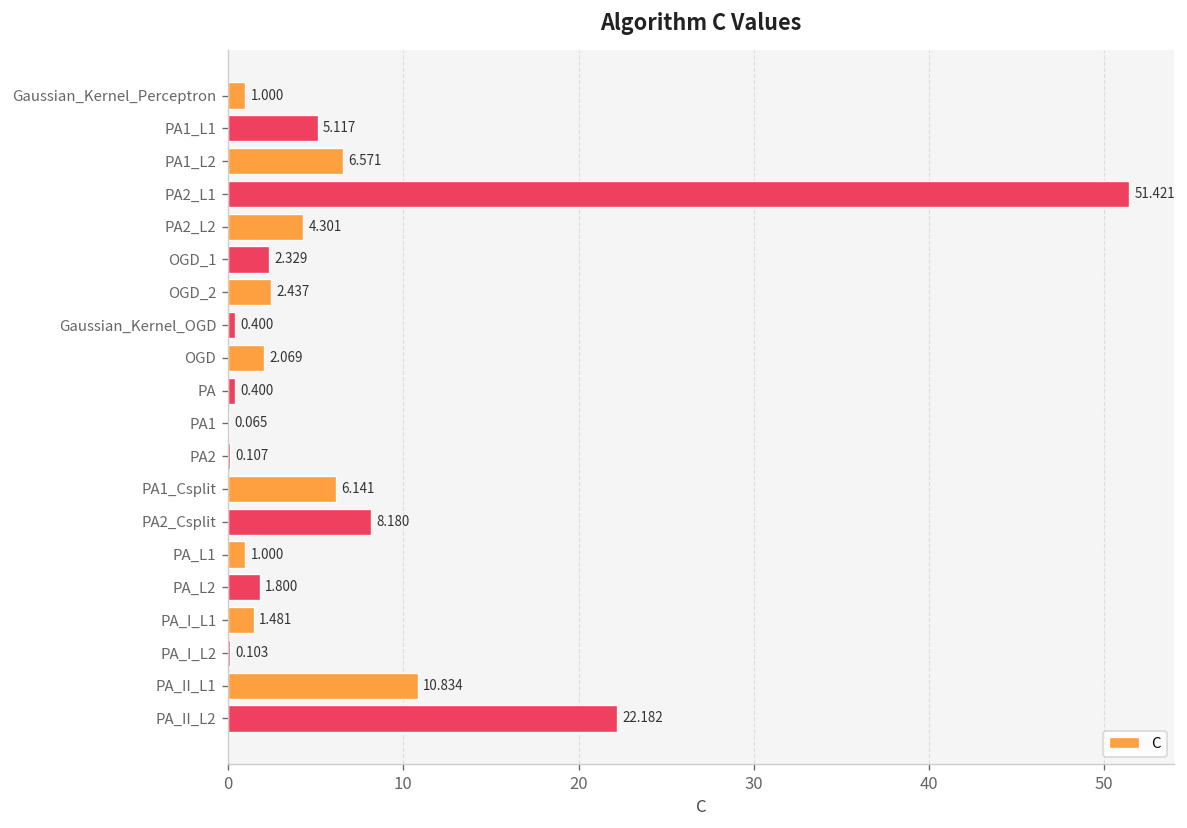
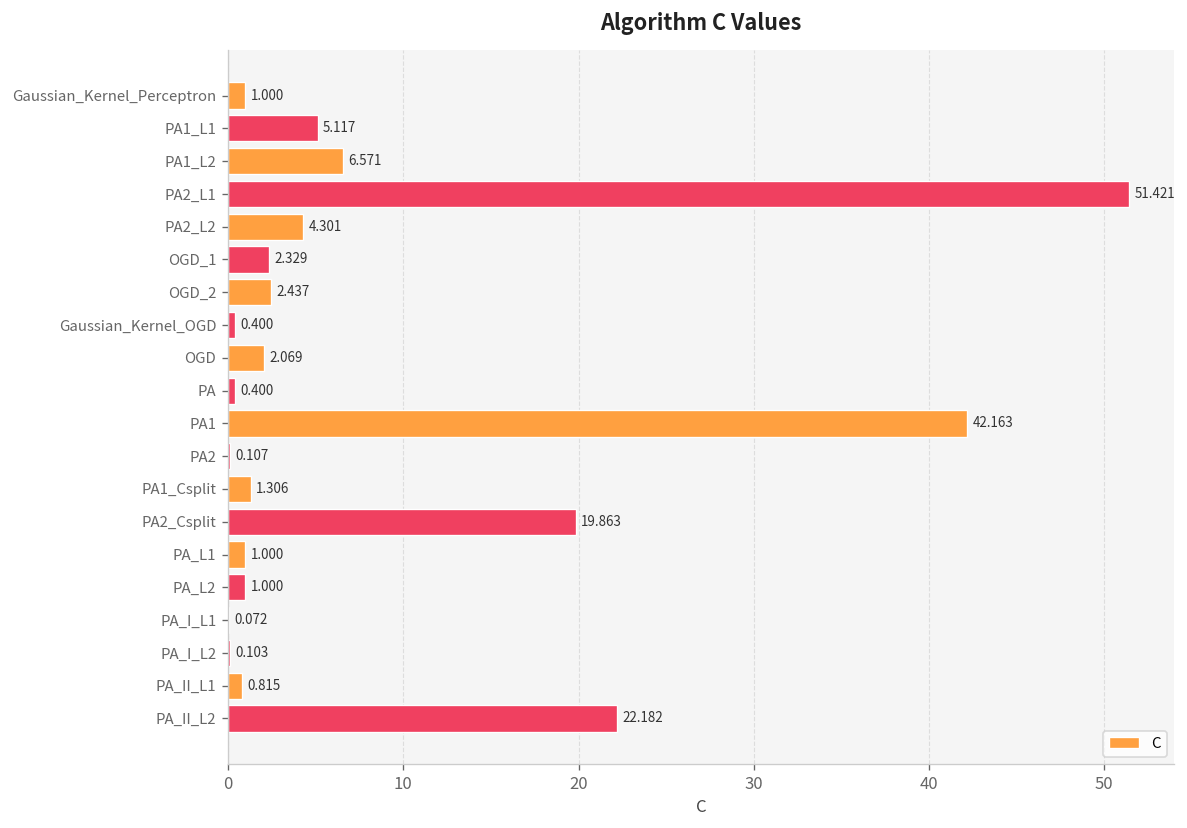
  {
    "Gaussian_Kernel_Perceptron": 1.000,
    "PA1_L1": 5.117,
    "PA1_L2": 6.571,
    "PA2_L1": 51.421,
    "PA2_L2": 4.301,
    "OGD_1": 2.329,
    "OGD_2": 2.437,
    "Gaussian_Kernel_OGD": 0.400,
    "OGD": 2.069,
    "PA": 0.400,
-   "PA1": 0.065,
+   "PA1": 42.163,
    "PA2": 0.107,
-   "PA1_Csplit": 6.141,
-   "PA2_Csplit": 8.180,
+   "PA1_Csplit": 1.306,
+   "PA2_Csplit": 19.863,
    "PA_L1": 1.000,
-   "PA_L2": 1.800,
-   "PA_I_L1": 1.481,
+   "PA_L2": 1.000,
+   "PA_I_L1": 0.072,
    "PA_I_L2": 0.103,
-   "PA_II_L1": 10.834,
+   "PA_II_L1": 0.815,
    "PA_II_L2": 22.182
  }
